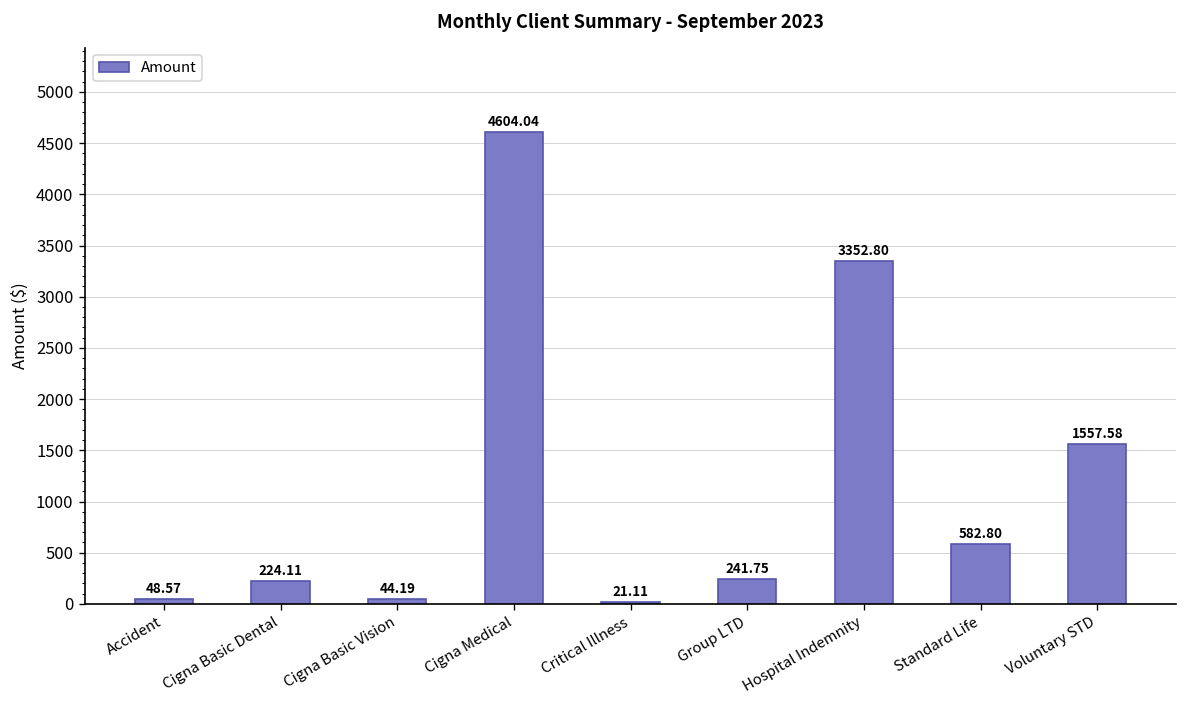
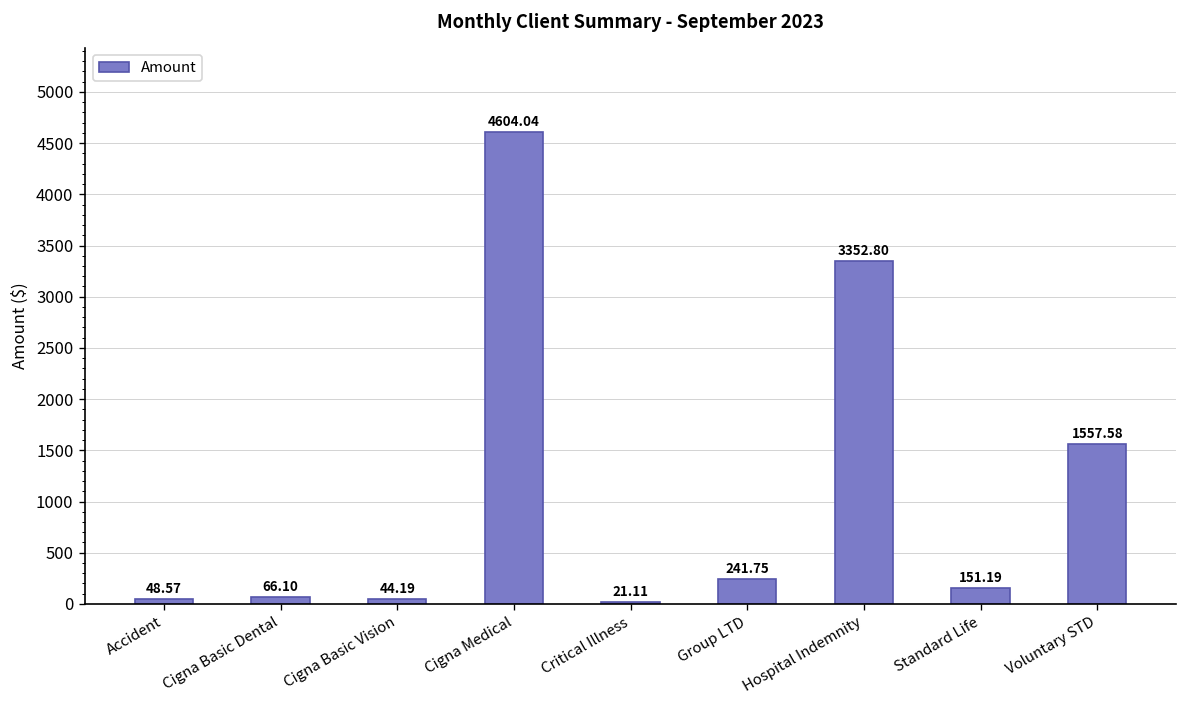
  {
    "Accident": 48.57,
-   "Cigna Basic Dental": 224.11,
+   "Cigna Basic Dental": 66.10,
    "Cigna Basic Vision": 44.19,
    "Cigna Medical": 4604.04,
    "Critical Illness": 21.11,
    "Group LTD": 241.75,
    "Hospital Indemnity": 3352.80,
-   "Standard Life": 582.80,
+   "Standard Life": 151.19,
    "Voluntary STD": 1557.58
  }
